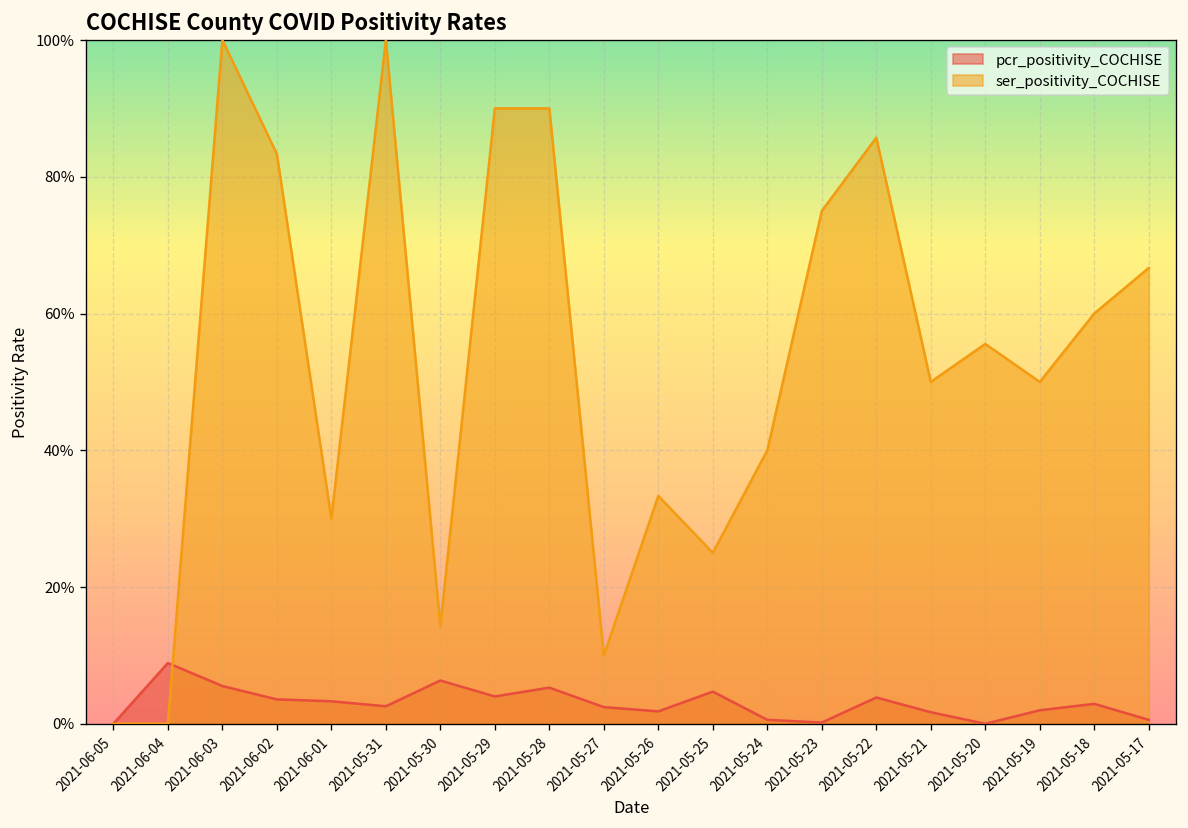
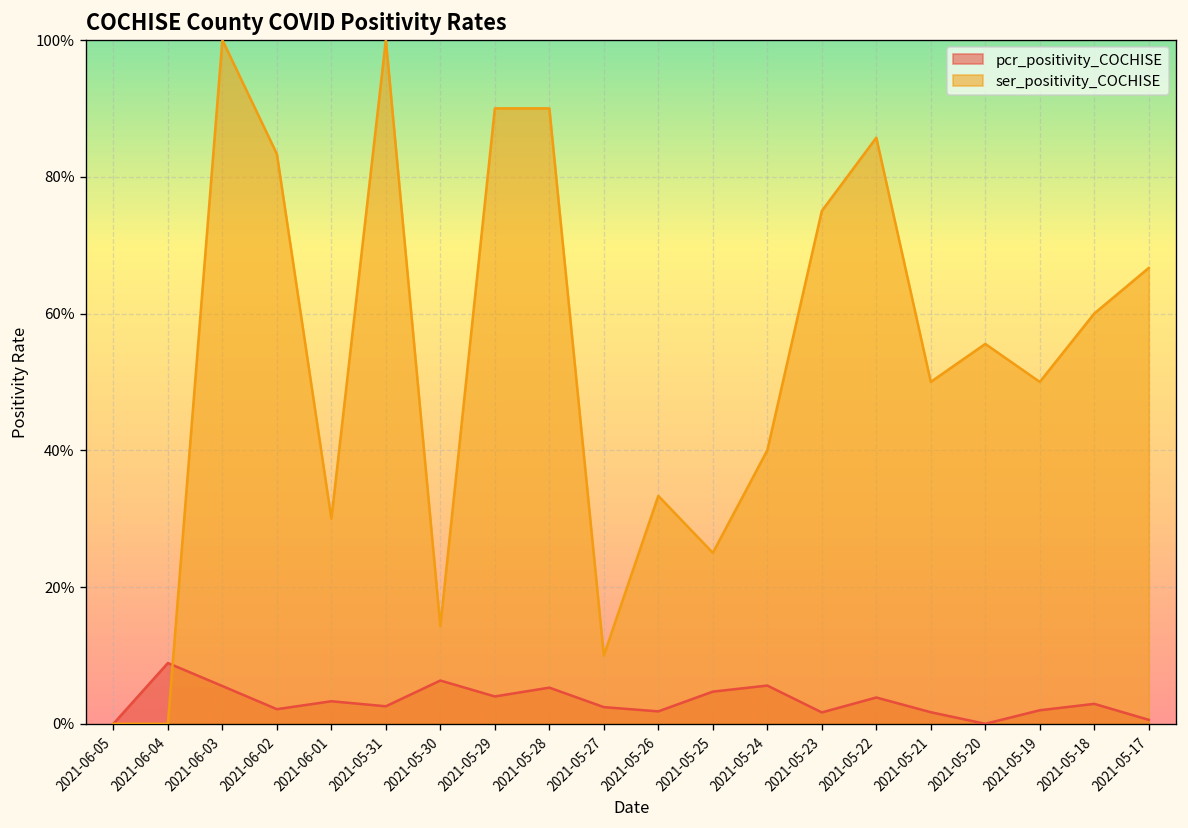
  {
    "pcr_positivity_COCHISE": {
      "2021-06-04": "9%",
      "2021-06-03": "6%",
-     "2021-06-02": "4%",
+     "2021-06-02": "2%",
      "2021-06-01": "3%",
      "2021-05-31": "3%",
      "2021-05-30": "6%",
      "2021-05-29": "4%",
      "2021-05-28": "5%",
      "2021-05-27": "2%",
      "2021-05-26": "2%",
      "2021-05-25": "5%",
-     "2021-05-24": "1%",
-     "2021-05-23": "0%",
+     "2021-05-24": "6%",
+     "2021-05-23": "2%",
      "2021-05-22": "4%",
      "2021-05-21": "2%",
      "2021-05-20": "0%",
      "2021-05-19": "2%",
      "2021-05-18": "3%",
      "2021-05-17": "1%"
    },
    "ser_positivity_COCHISE": {
      "2021-06-04": "0%",
      "2021-06-03": "100%",
      "2021-06-02": "83%",
      "2021-06-01": "30%",
      "2021-05-31": "100%",
      "2021-05-30": "14%",
      "2021-05-29": "90%",
      "2021-05-28": "90%",
      "2021-05-27": "10%",
      "2021-05-26": "33%",
      "2021-05-25": "25%",
      "2021-05-24": "40%",
      "2021-05-23": "75%",
      "2021-05-22": "86%",
      "2021-05-21": "50%",
      "2021-05-20": "56%",
      "2021-05-19": "50%",
      "2021-05-18": "60%",
      "2021-05-17": "67%"
    }
  }
